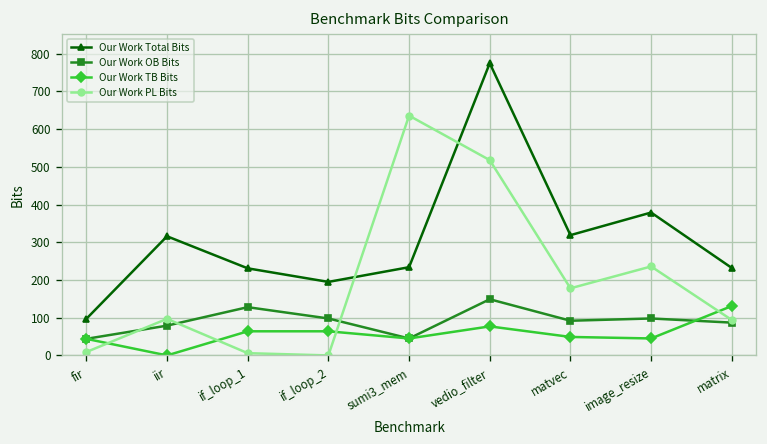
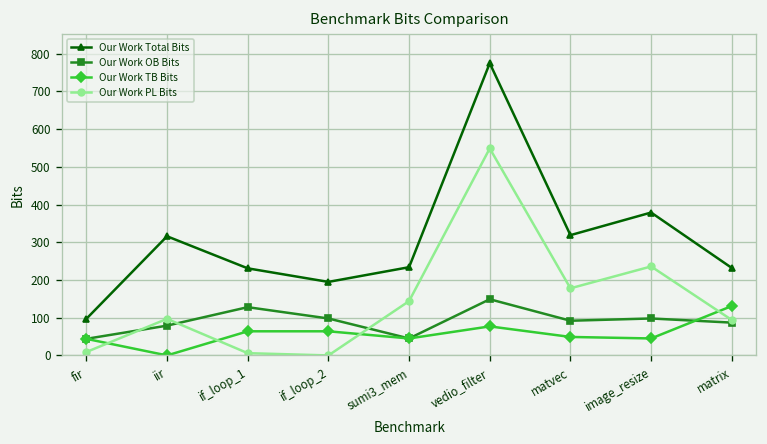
  {
    "Our Work Total Bits": {
      "fir": 100,
      "iir": 320,
      "if_loop_1": 230,
      "if_loop_2": 200,
      "sumi3_mem": 230,
      "vedio_filter": 780,
      "matvec": 320,
      "image_resize": 380,
      "matrix": 230
    },
    "Our Work OB Bits": {
      "iir": 80,
      "if_loop_1": 130,
      "if_loop_2": 100,
      "vedio_filter": 150,
      "matvec": 90,
      "image_resize": 100
    },
    "Our Work TB Bits": {
      "iir": 0,
      "if_loop_1": 60,
      "if_loop_2": 60,
      "vedio_filter": 80,
      "matvec": 50,
      "image_resize": 50,
      "matrix": 130
    },
    "Our Work PL Bits": {
      "fir": 10,
      "iir": 100,
      "if_loop_1": 10,
      "if_loop_2": 0,
-     "sumi3_mem": 640,
-     "vedio_filter": 520,
+     "sumi3_mem": 140,
+     "vedio_filter": 550,
      "matvec": 180,
      "image_resize": 240
    }
  }
